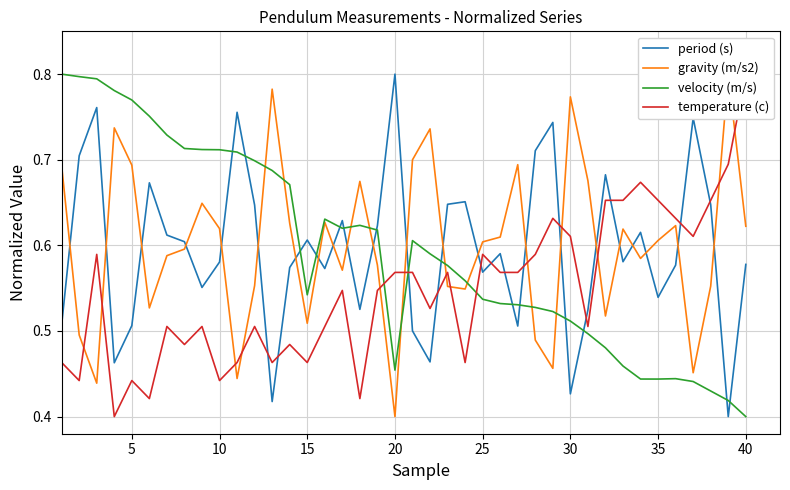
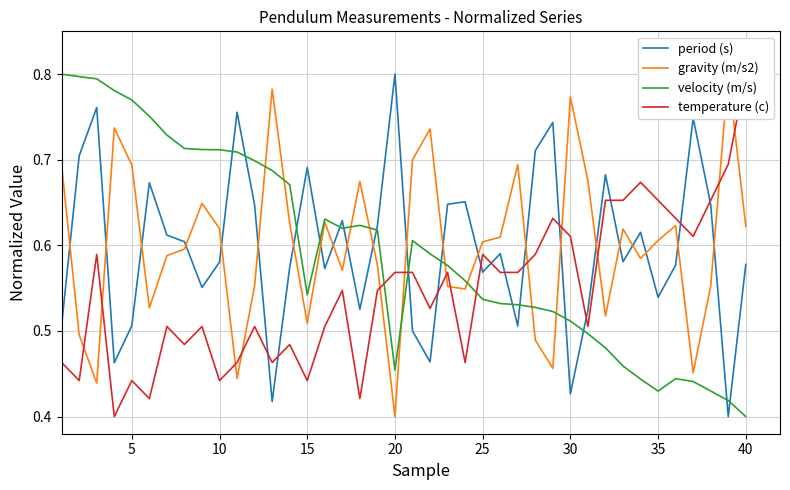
  {
    "period (s)": {
      "5": 0.51,
      "10": 0.58,
-     "15": 0.61,
+     "15": 0.69,
      "20": 0.80,
      "25": 0.57,
      "30": 0.43,
      "35": 0.54,
      "40": 0.58
    },
    "gravity (m/s2)": {
      "5": 0.69,
      "10": 0.62,
      "15": 0.51,
      "20": 0.40,
      "25": 0.60,
      "30": 0.77,
      "35": 0.61,
      "40": 0.62
    },
    "velocity (m/s)": {
      "5": 0.77,
      "10": 0.71,
      "15": 0.54,
      "20": 0.45,
      "25": 0.54,
      "30": 0.51,
-     "35": 0.44,
+     "35": 0.43,
      "40": 0.40
    },
    "temperature (c)": {
      "5": 0.44,
      "10": 0.44,
-     "15": 0.46,
+     "15": 0.44,
      "20": 0.57,
      "25": 0.59,
      "30": 0.61,
      "35": 0.65
    }
  }
